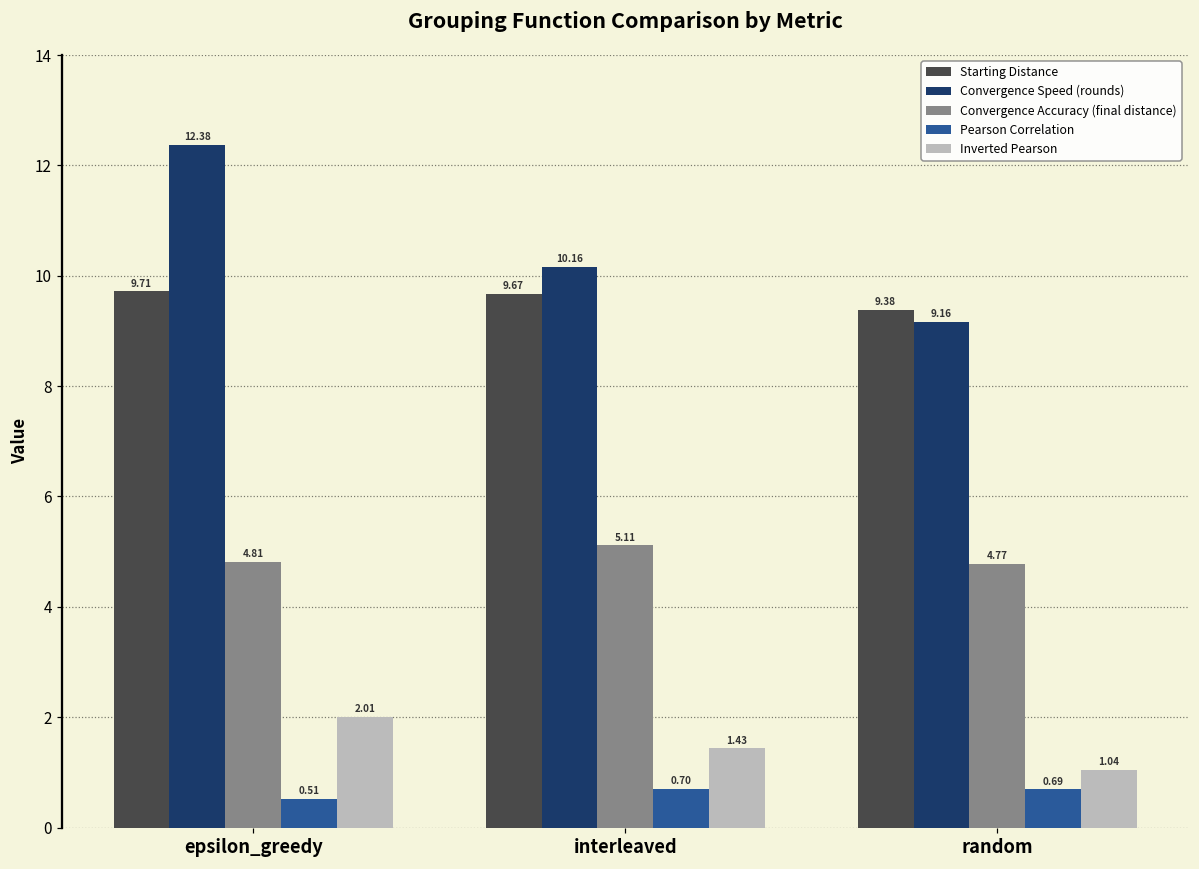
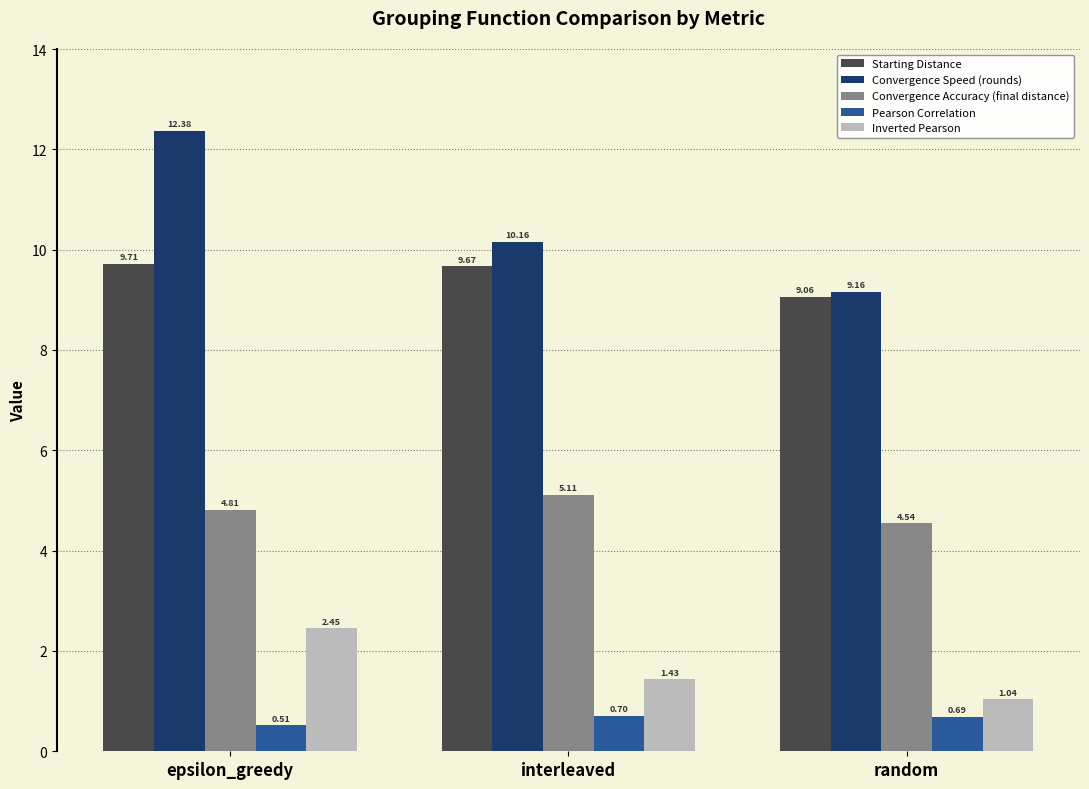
  {
    "Starting Distance": {
      "epsilon_greedy": 9.71,
      "interleaved": 9.67,
-     "random": 9.38
+     "random": 9.06
    },
    "Convergence Accuracy (final distance)": {
      "epsilon_greedy": 4.81,
      "interleaved": 5.11,
-     "random": 4.77
+     "random": 4.54
    },
    "Inverted Pearson": {
-     "epsilon_greedy": 2.01,
+     "epsilon_greedy": 2.45,
      "interleaved": 1.43,
      "random": 1.04
    }
  }
